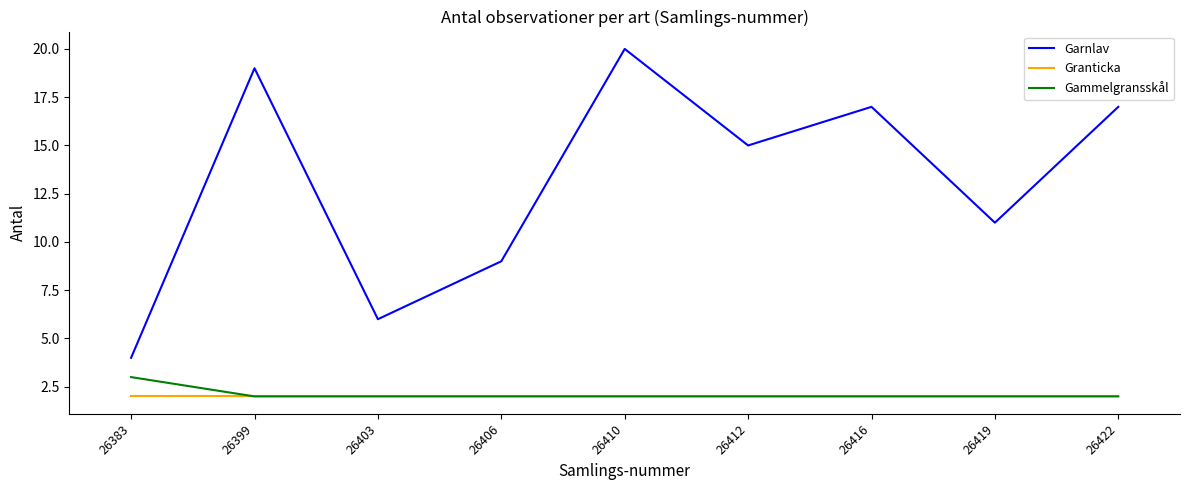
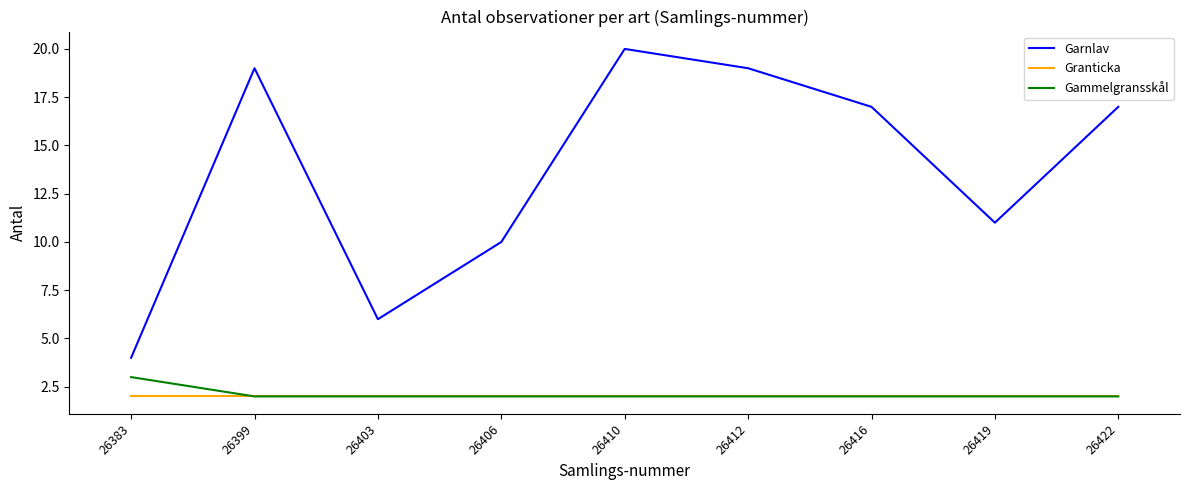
  {
    "Garnlav": {
      "26383": 4,
      "26399": 19,
      "26403": 6,
-     "26406": 9,
+     "26406": 10,
      "26410": 20,
-     "26412": 15,
+     "26412": 19,
      "26416": 17,
      "26419": 11,
      "26422": 17
    },
    "Granticka": {
      "26383": 2
    },
    "Gammelgransskål": {
      "26383": 3
    }
  }
